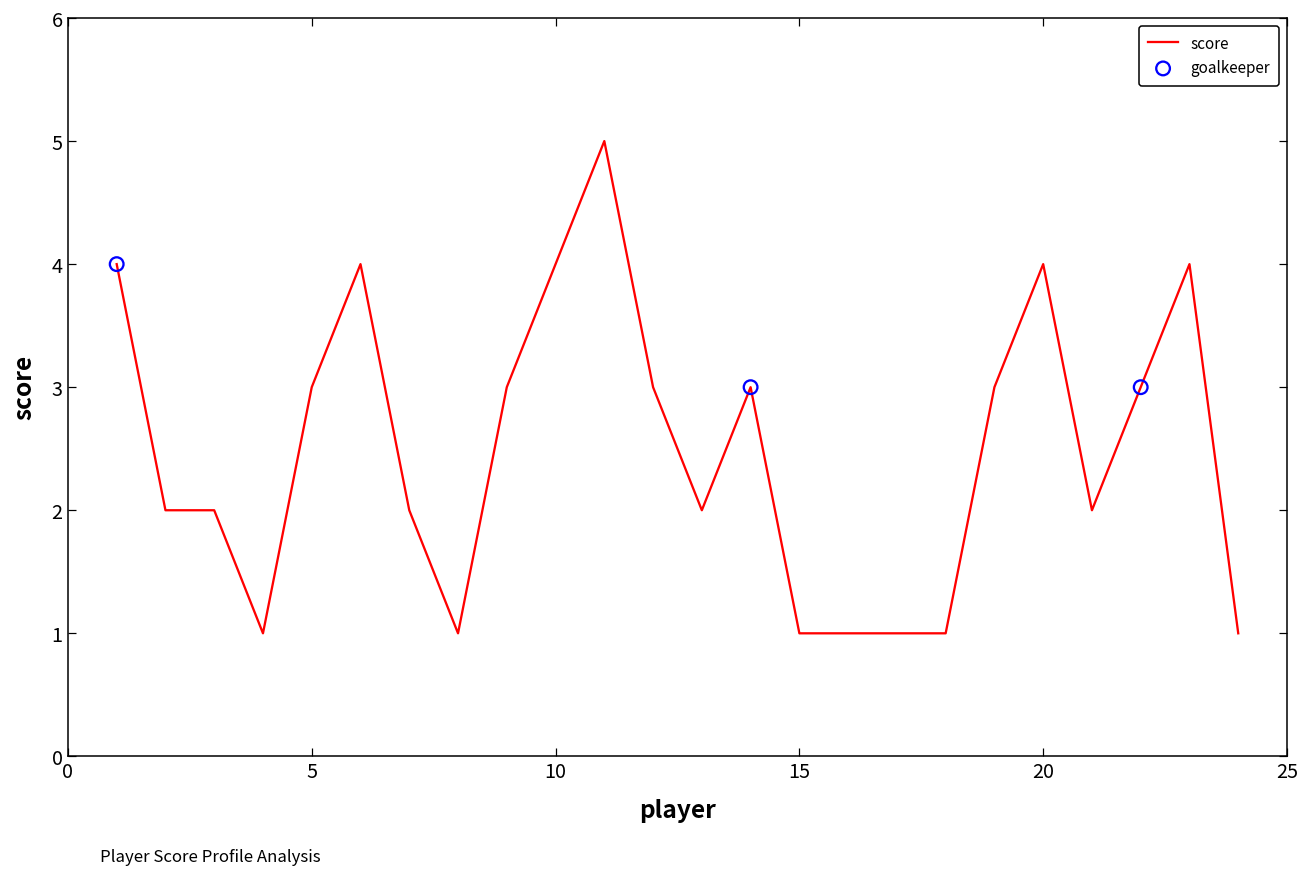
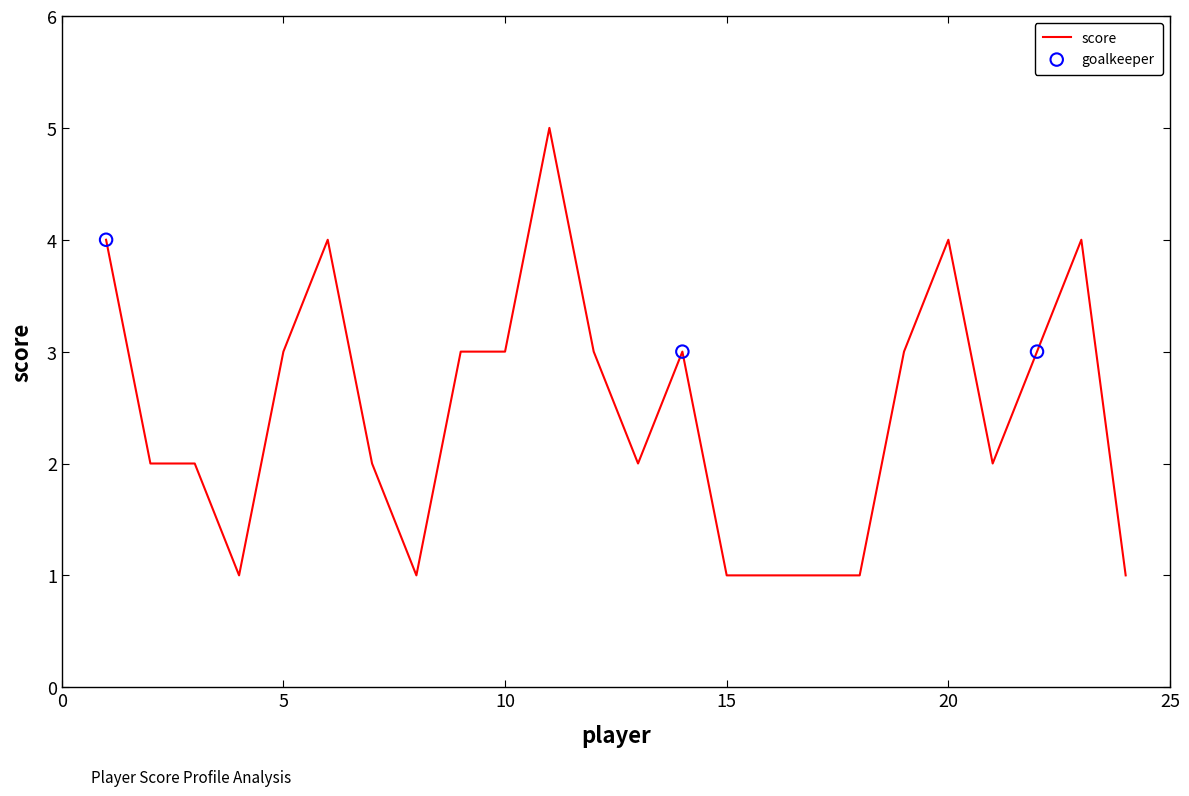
  {
    "score": {
      "5": 3,
-     "10": 4,
+     "10": 3,
      "15": 1,
      "20": 4
    }
  }
